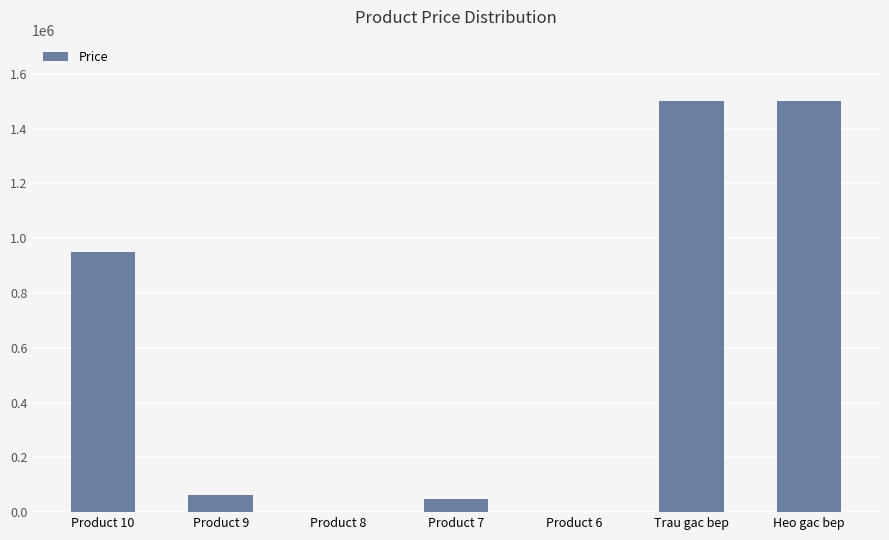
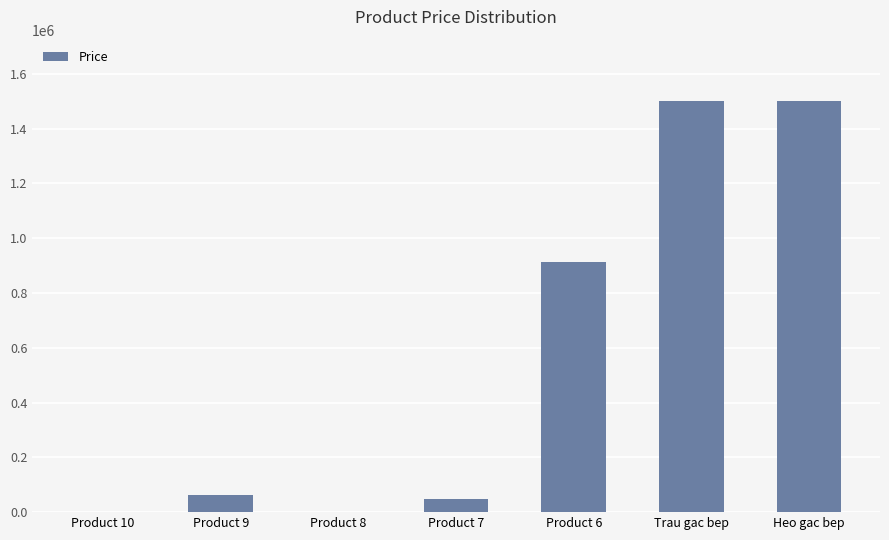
  {
-   "Product 10": 950000,
+   "Product 10": 0,
    "Product 9": 60000,
    "Product 7": 50000,
-   "Product 6": 0,
+   "Product 6": 910000,
    "Trau gac bep": 1500000,
    "Heo gac bep": 1500000
  }
